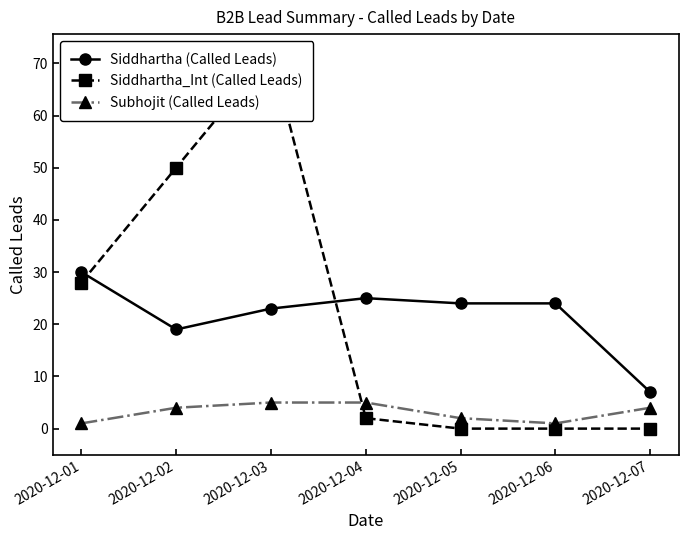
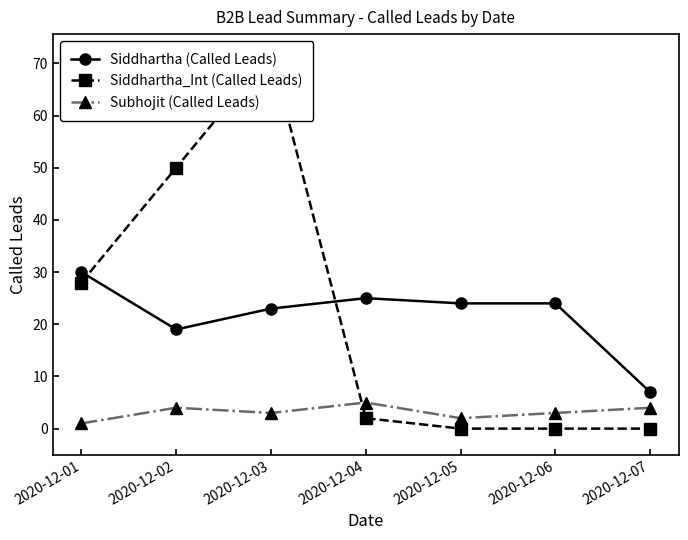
  {
    "Subhojit (Called Leads)": {
      "2020-12-01": 1,
      "2020-12-02": 4,
-     "2020-12-03": 5,
+     "2020-12-03": 3,
      "2020-12-04": 5,
      "2020-12-05": 2,
-     "2020-12-06": 1,
+     "2020-12-06": 3,
      "2020-12-07": 4
    }
  }
